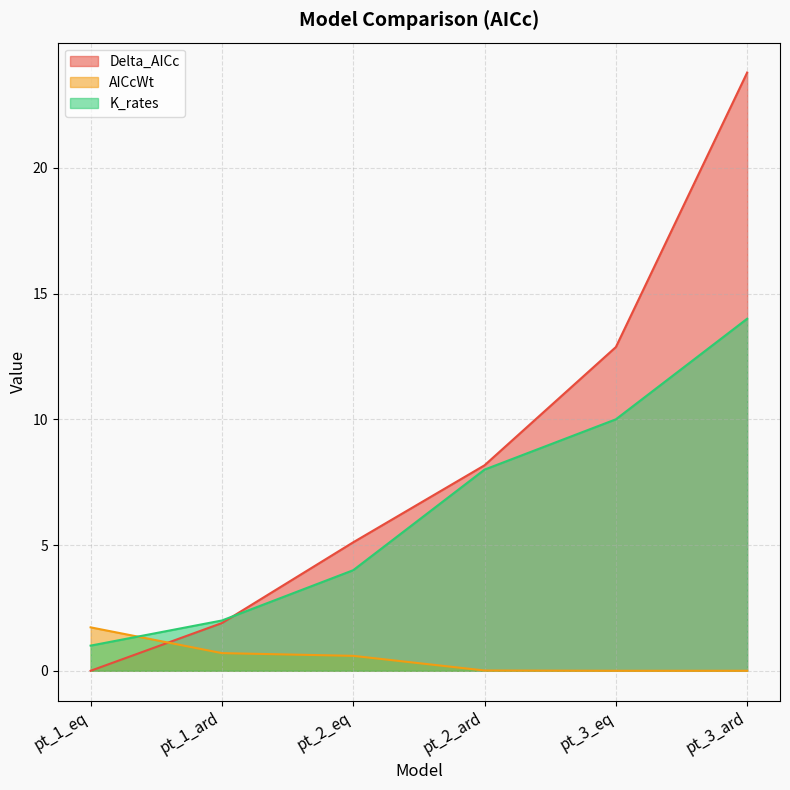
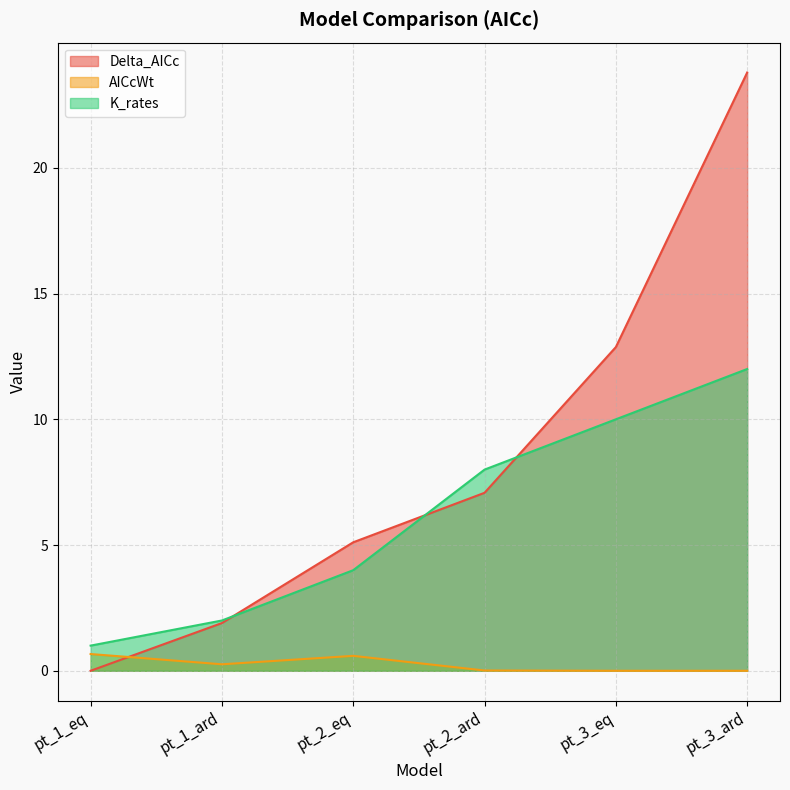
  {
    "Delta_AICc": {
      "pt_1_eq": 0.0,
      "pt_2_eq": 5.1,
-     "pt_2_ard": 8.2,
+     "pt_2_ard": 7.1,
      "pt_3_eq": 12.9,
      "pt_3_ard": 23.8
    },
    "AICcWt": {
-     "pt_1_eq": 1.7,
-     "pt_1_ard": 0.7,
+     "pt_1_eq": 0.7,
+     "pt_1_ard": 0.3,
      "pt_2_eq": 0.6,
      "pt_2_ard": 0.0,
      "pt_3_eq": 0.0,
      "pt_3_ard": 0.0
    },
    "K_rates": {
      "pt_1_eq": 1,
      "pt_2_eq": 4,
      "pt_2_ard": 8,
      "pt_3_eq": 10,
-     "pt_3_ard": 14
+     "pt_3_ard": 12
    }
  }
